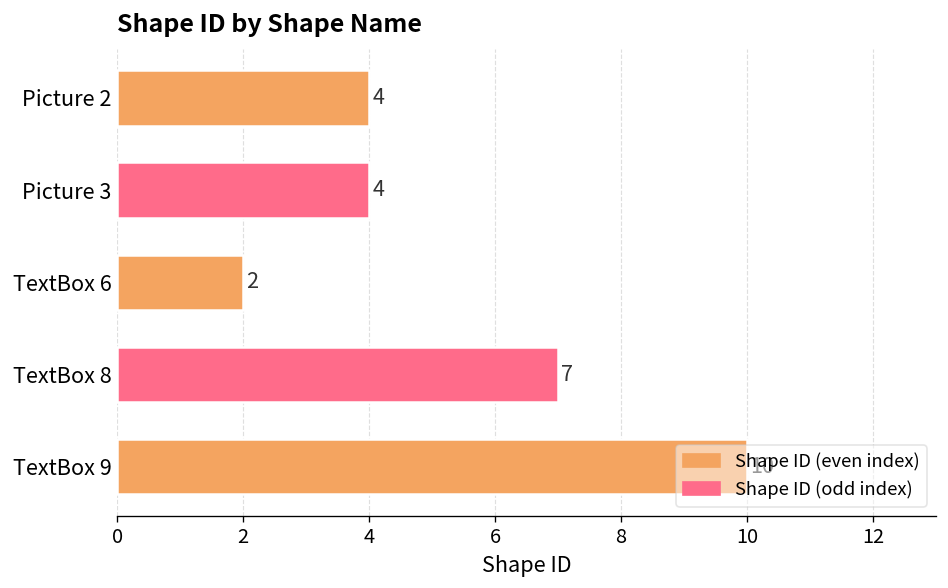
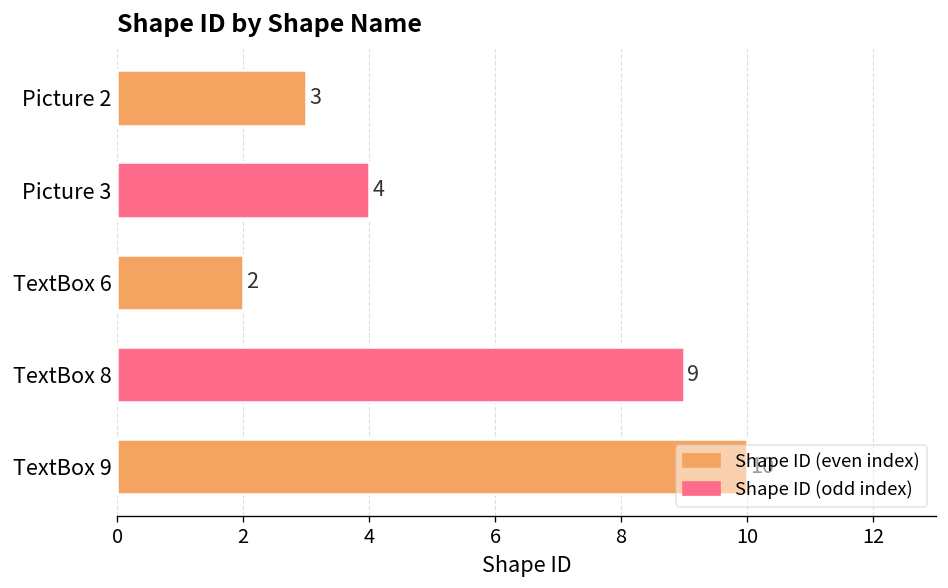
  {
-   "Picture 2": 4,
+   "Picture 2": 3,
    "Picture 3": 4,
    "TextBox 6": 2,
-   "TextBox 8": 7
+   "TextBox 8": 9
  }
